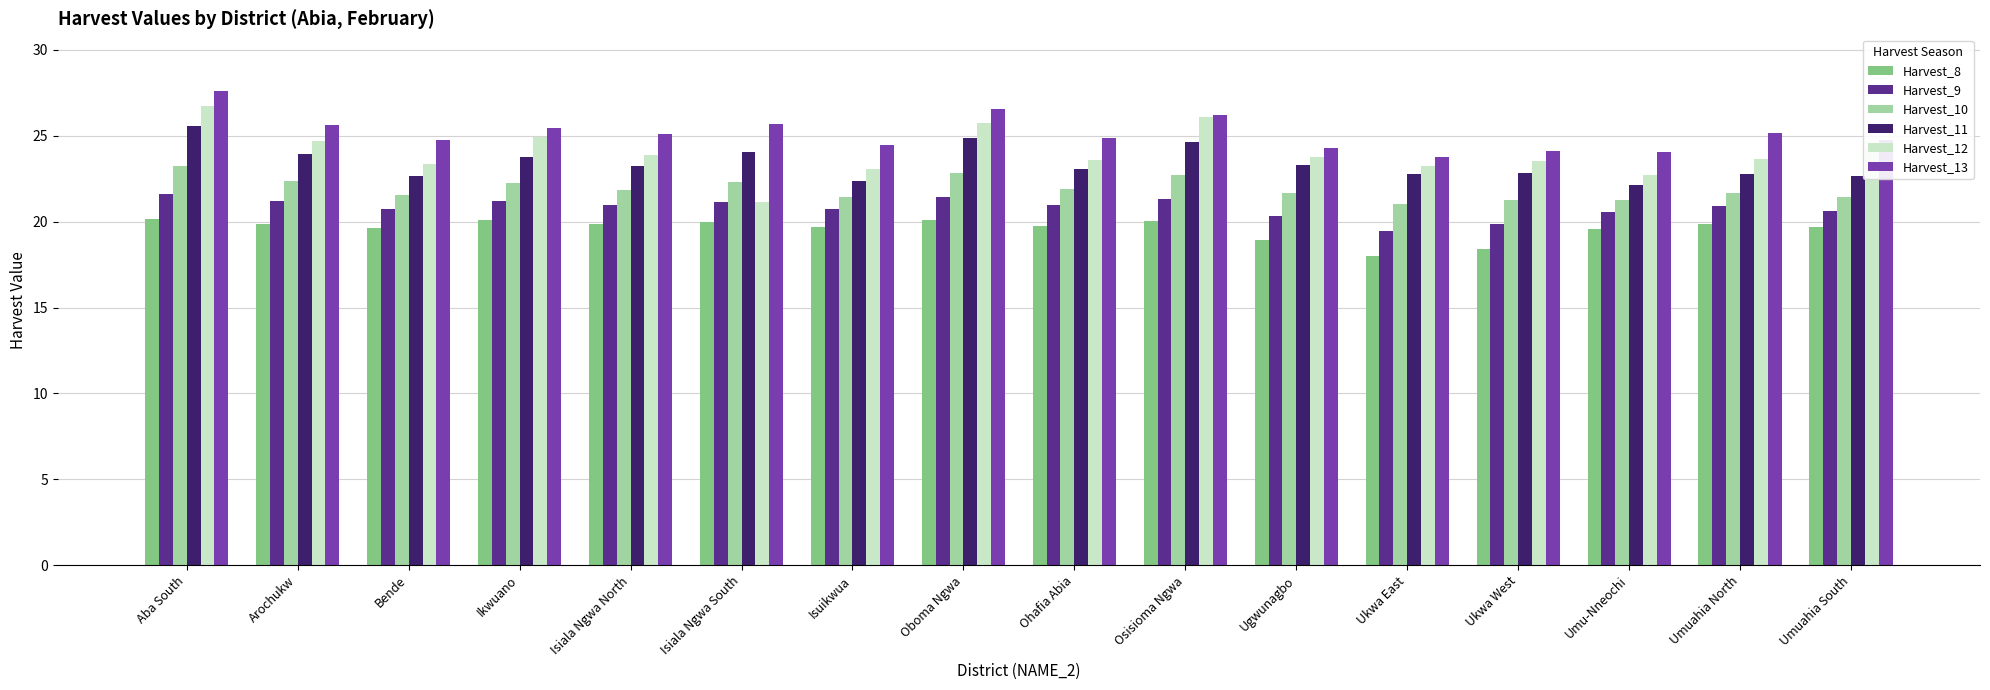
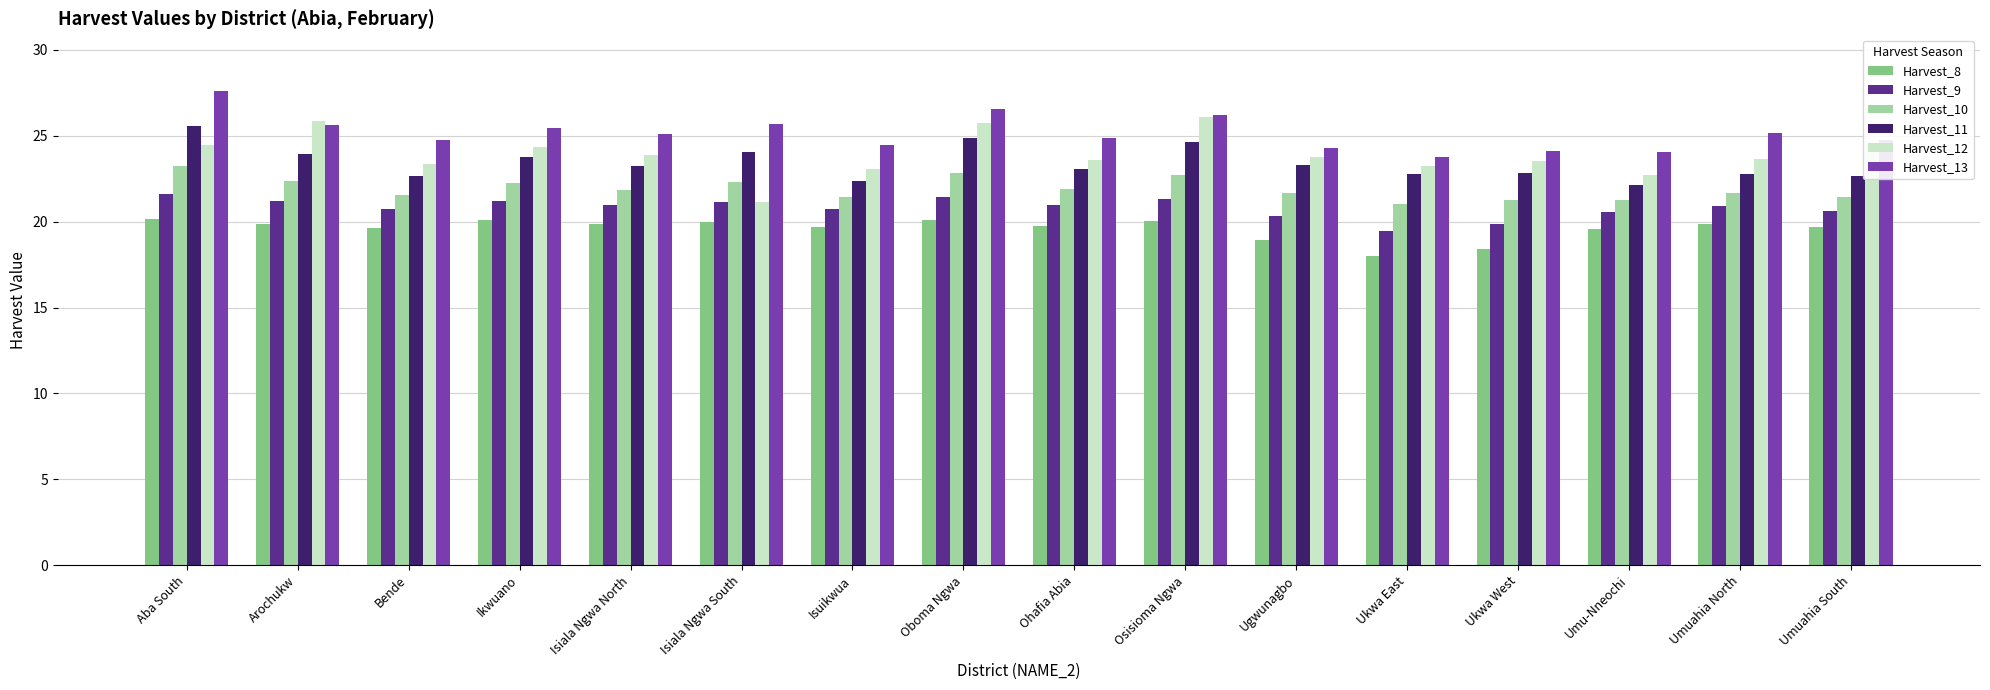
  {
    "Harvest_12": {
-     "Aba South": 26.7,
-     "Arochukw": 24.7,
+     "Aba South": 24.5,
+     "Arochukw": 25.8,
      "Bende": 23.4,
-     "Ikwuano": 24.9,
+     "Ikwuano": 24.4,
      "Isiala Ngwa North": 23.9,
      "Isiala Ngwa South": 21.1,
      "Isuikwua": 23.1,
      "Oboma Ngwa": 25.7,
      "Ohafia Abia": 23.6,
      "Osisioma Ngwa": 26.1,
      "Ugwunagbo": 23.8,
      "Ukwa East": 23.3,
      "Ukwa West": 23.5,
      "Umu-Nneochi": 22.7,
      "Umuahia North": 23.7
    }
  }
